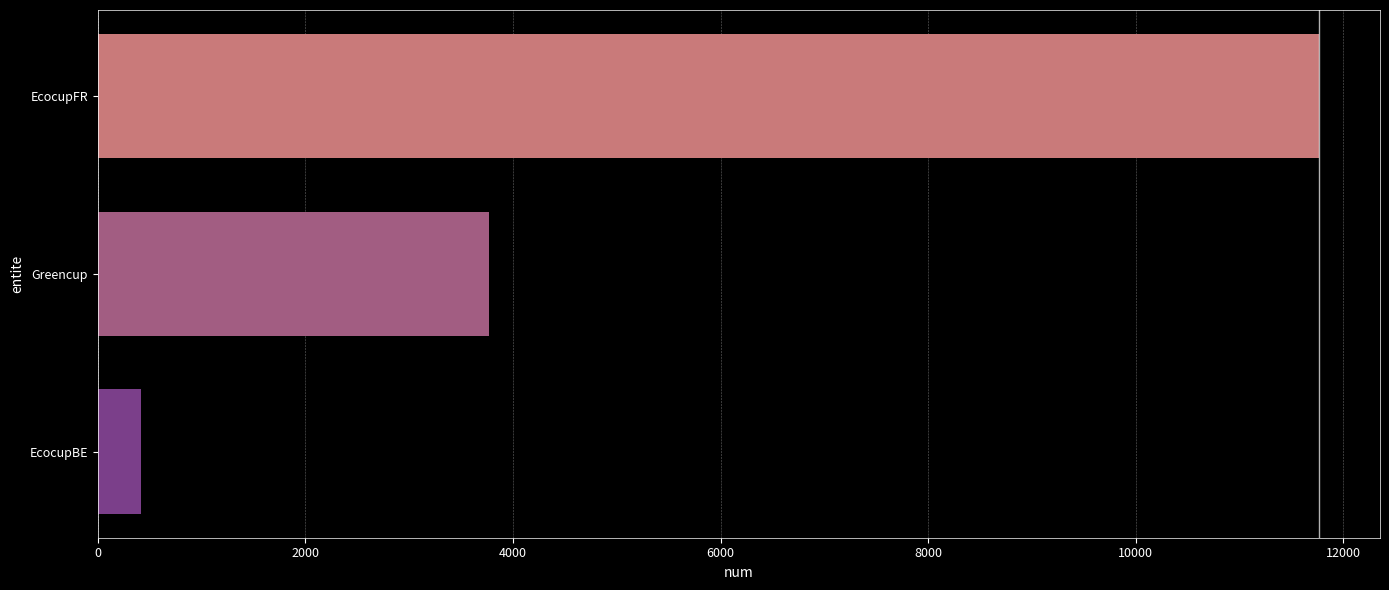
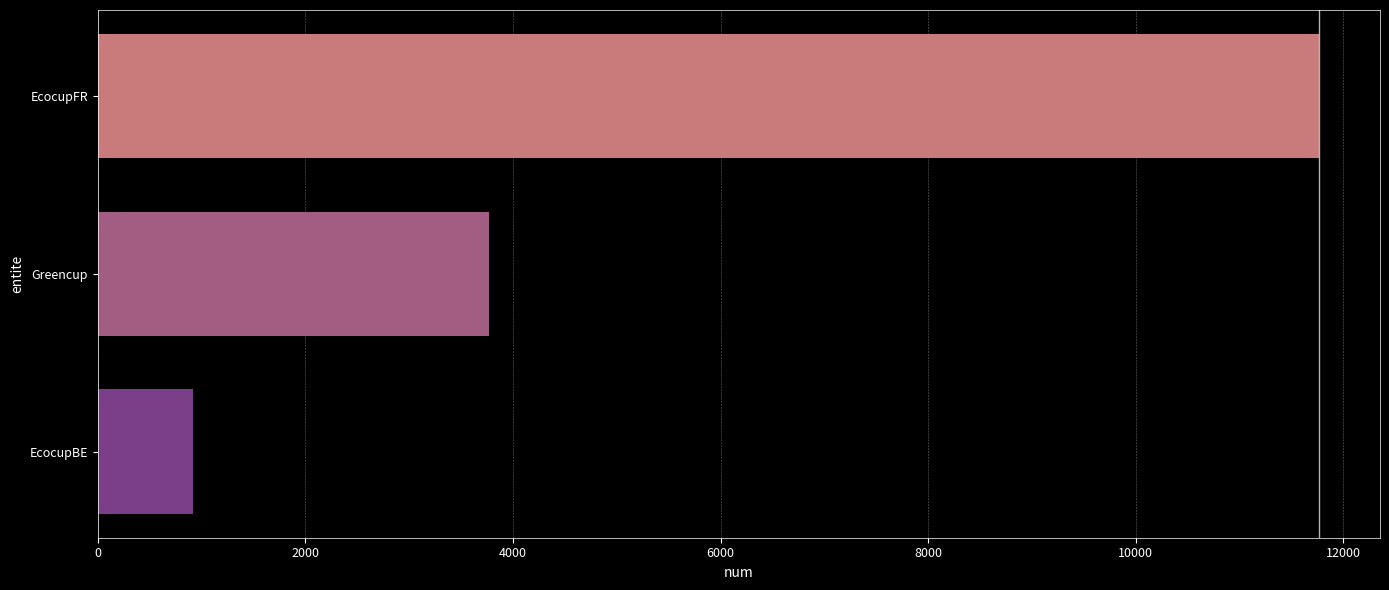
  {
    "EcocupFR": 11770,
    "Greencup": 3770,
-   "EcocupBE": 410
+   "EcocupBE": 920
  }
